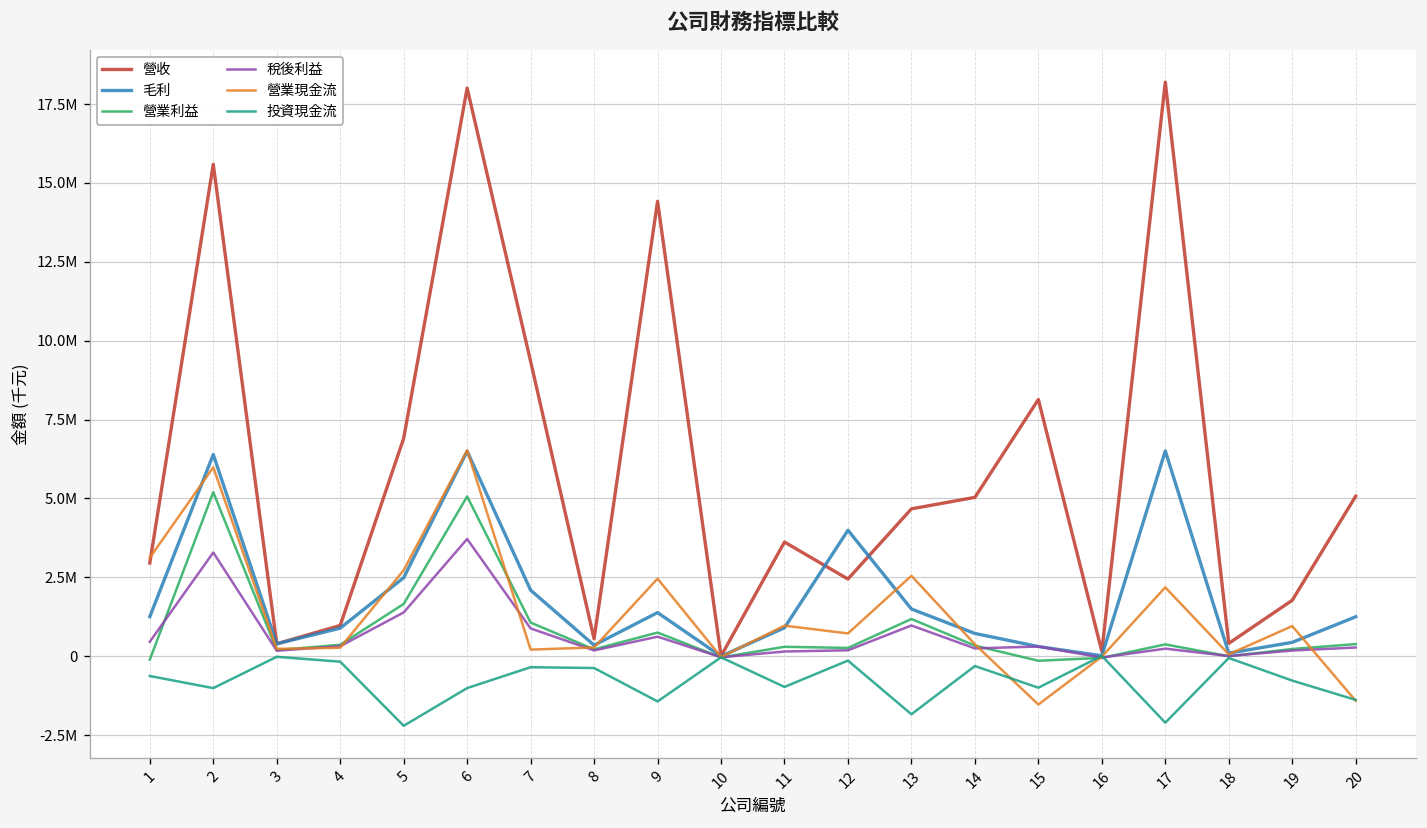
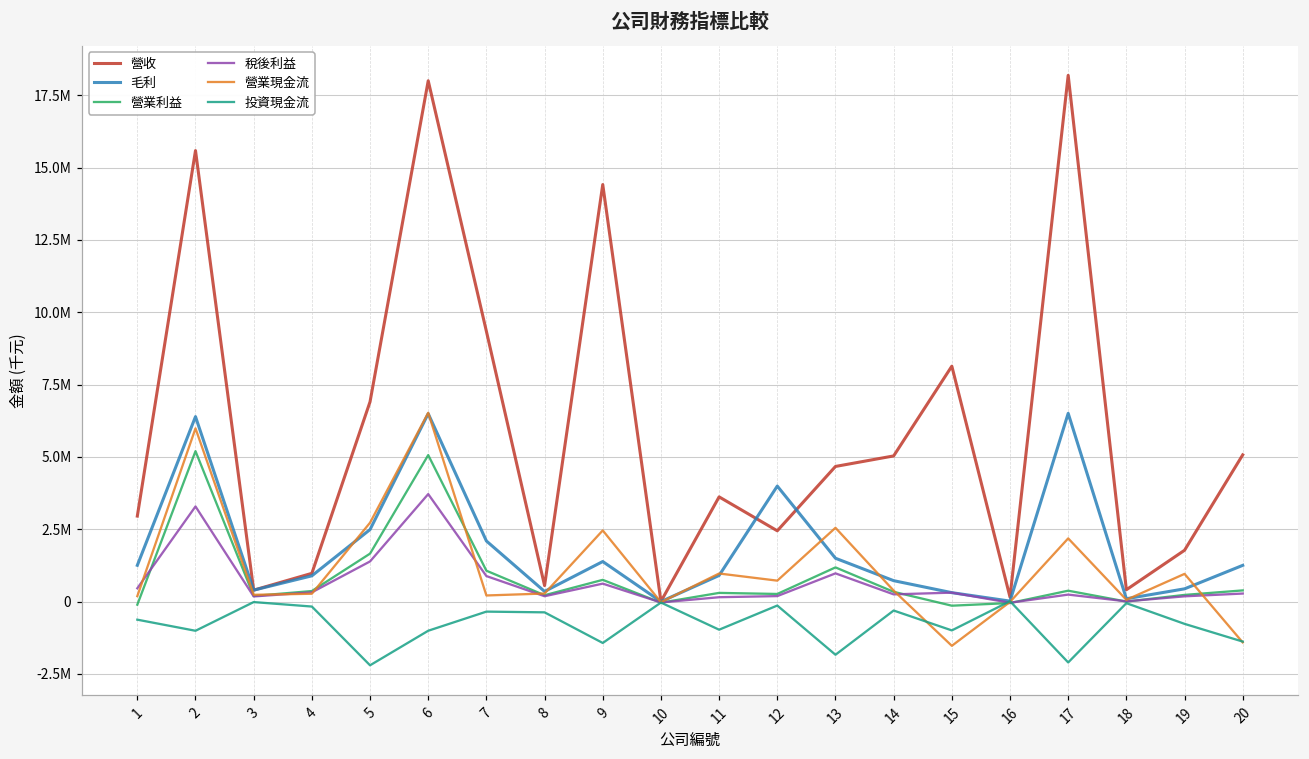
  {
    "營收": {
      "1": 3000000,
      "2": 15600000,
      "5": 6900000,
      "6": 18000000,
      "7": 9300000,
      "8": 600000,
      "9": 14400000,
      "11": 3600000,
      "12": 2400000,
      "13": 4700000,
      "14": 5000000,
      "15": 8100000,
      "16": 200000,
      "17": 18200000,
      "18": 400000,
      "19": 1800000,
      "20": 5100000
    },
    "毛利": {
      "1": 1300000,
      "2": 6400000,
      "5": 2500000,
      "7": 2100000,
      "9": 1400000,
      "12": 4000000,
      "13": 1500000,
      "14": 700000,
      "17": 6500000,
      "19": 400000,
      "20": 1300000
    },
    "稅後利益": {
      "1": 500000,
      "2": 3300000,
      "5": 1400000,
      "6": 3700000,
      "7": 900000,
      "9": 600000,
      "11": 200000,
      "13": 1000000,
      "17": 200000,
      "20": 300000
    },
    "營業現金流": {
-     "1": 3100000,
+     "1": 200000,
      "2": 6000000,
      "5": 2700000,
      "7": 200000,
      "9": 2500000,
      "12": 700000,
      "13": 2600000,
      "15": -1500000,
      "17": 2200000,
      "19": 1000000
    }
  }
